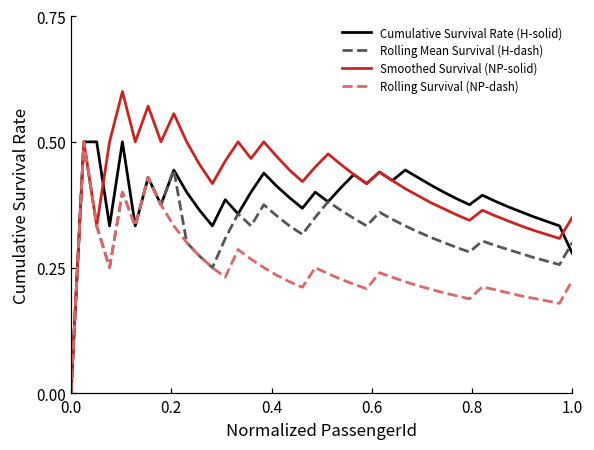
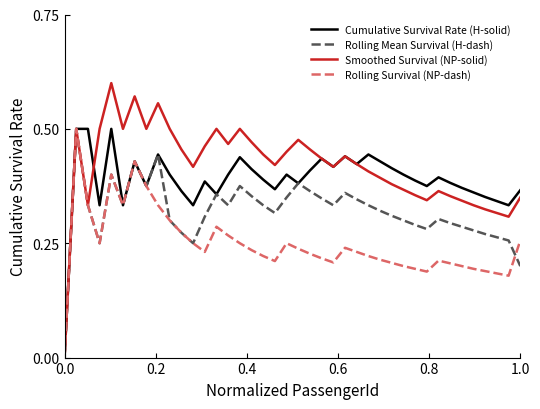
  {
    "Cumulative Survival Rate (H-solid)": {
-     "1.0": 0.28
+     "1.0": 0.37
    },
    "Rolling Mean Survival (H-dash)": {
-     "1.0": 0.3
+     "1.0": 0.2
    },
    "Smoothed Survival (NP-solid)": {
      "1.0": 0.35
    },
    "Rolling Survival (NP-dash)": {
-     "1.0": 0.23
+     "1.0": 0.26
    }
  }
